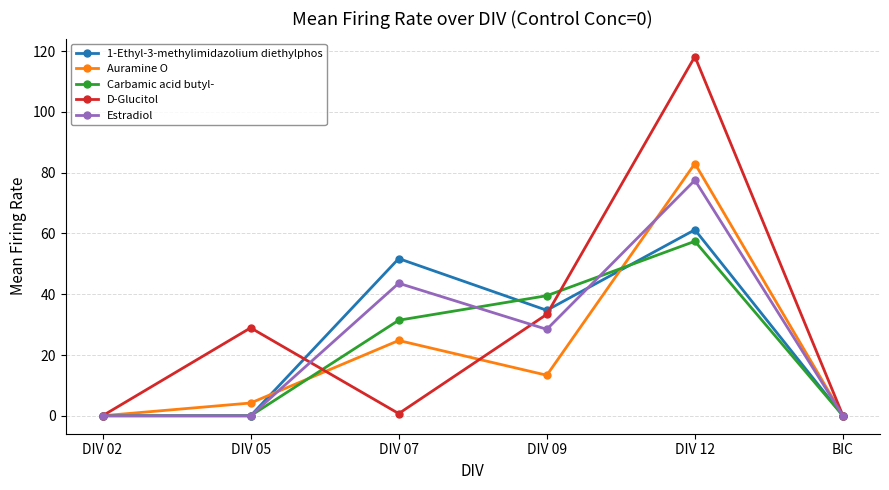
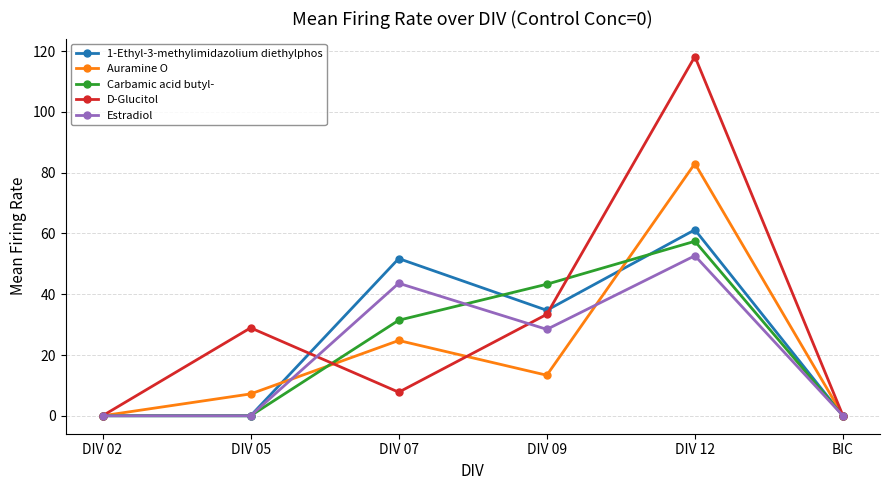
  {
    "1-Ethyl-3-methylimidazolium diethylphos": {
      "DIV 07": 52,
      "DIV 09": 35,
      "DIV 12": 61
    },
    "Auramine O": {
-     "DIV 05": 4,
+     "DIV 05": 7,
      "DIV 07": 25,
      "DIV 09": 13,
      "DIV 12": 83
    },
    "Carbamic acid butyl-": {
      "DIV 07": 31,
-     "DIV 09": 40,
+     "DIV 09": 43,
      "DIV 12": 57
    },
    "D-Glucitol": {
      "DIV 05": 29,
-     "DIV 07": 1,
+     "DIV 07": 8,
      "DIV 09": 33,
      "DIV 12": 118
    },
    "Estradiol": {
      "DIV 07": 44,
      "DIV 09": 28,
-     "DIV 12": 78
+     "DIV 12": 53
    }
  }
